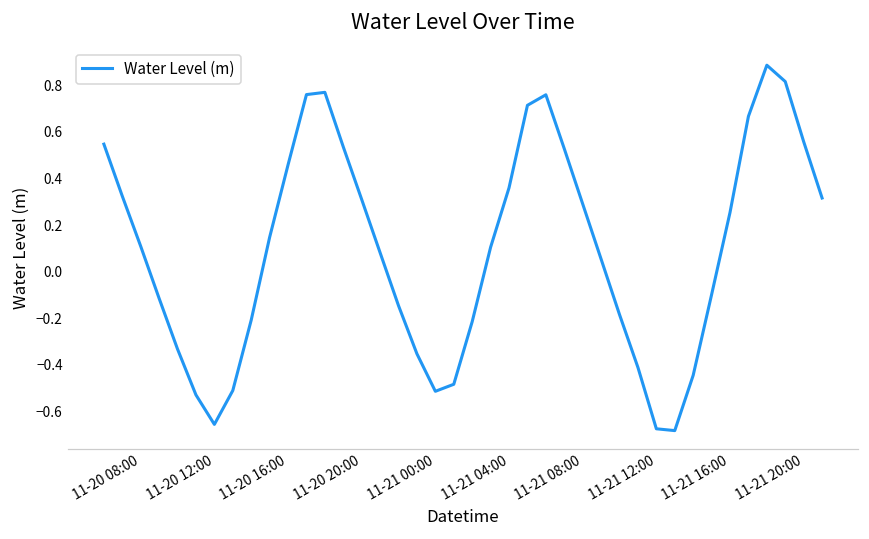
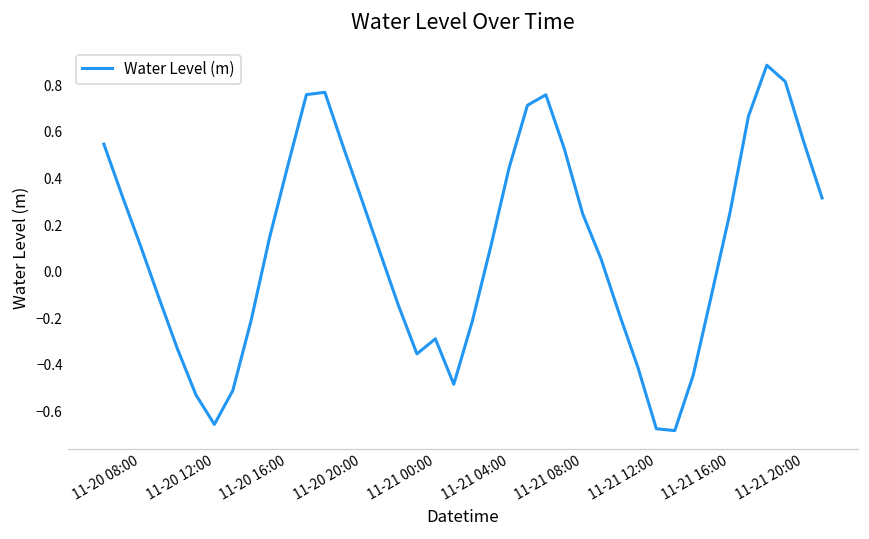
  {
    "11-20 08:00": 0.11,
    "11-20 12:00": -0.66,
    "11-20 16:00": 0.46,
    "11-20 20:00": 0.31,
-   "11-21 00:00": -0.51,
-   "11-21 04:00": 0.36,
-   "11-21 08:00": 0.29,
+   "11-21 00:00": -0.29,
+   "11-21 04:00": 0.44,
+   "11-21 08:00": 0.25,
    "11-21 12:00": -0.68,
    "11-21 16:00": 0.25,
    "11-21 20:00": 0.56
  }
